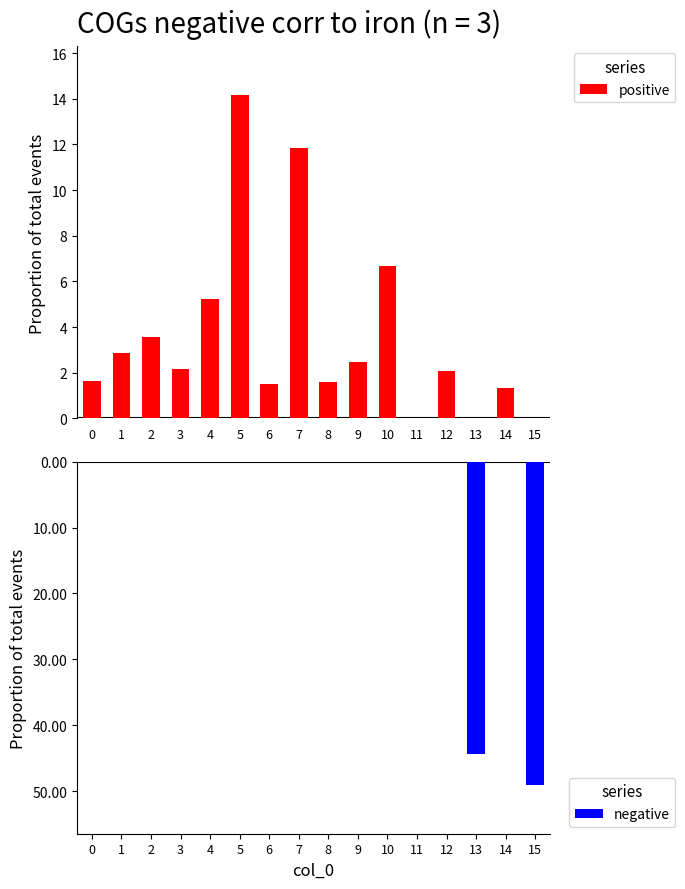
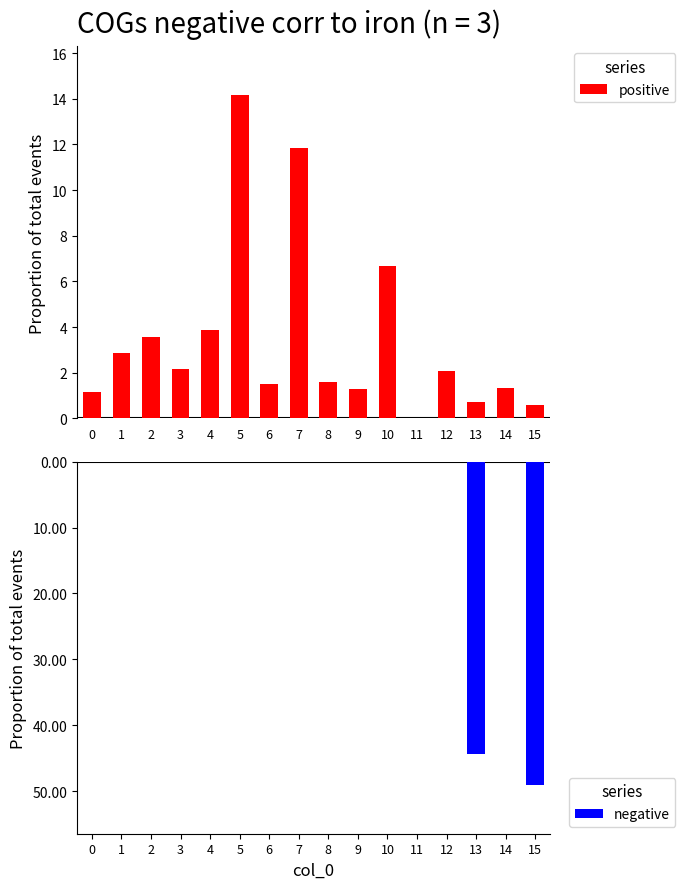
  {
    "COGs negative corr to iron (n = 3)": {
-     "0": 1.6,
+     "0": 1.1,
      "1": 2.8,
      "2": 3.5,
      "3": 2.2,
-     "4": 5.2,
+     "4": 3.9,
      "5": 14.2,
      "6": 1.5,
      "7": 11.8,
      "8": 1.6,
-     "9": 2.5,
+     "9": 1.3,
      "10": 6.7,
      "12": 2.1,
-     "13": 0.0,
+     "13": 0.7,
      "14": 1.3,
-     "15": 0.0
+     "15": 0.6
    }
  }
